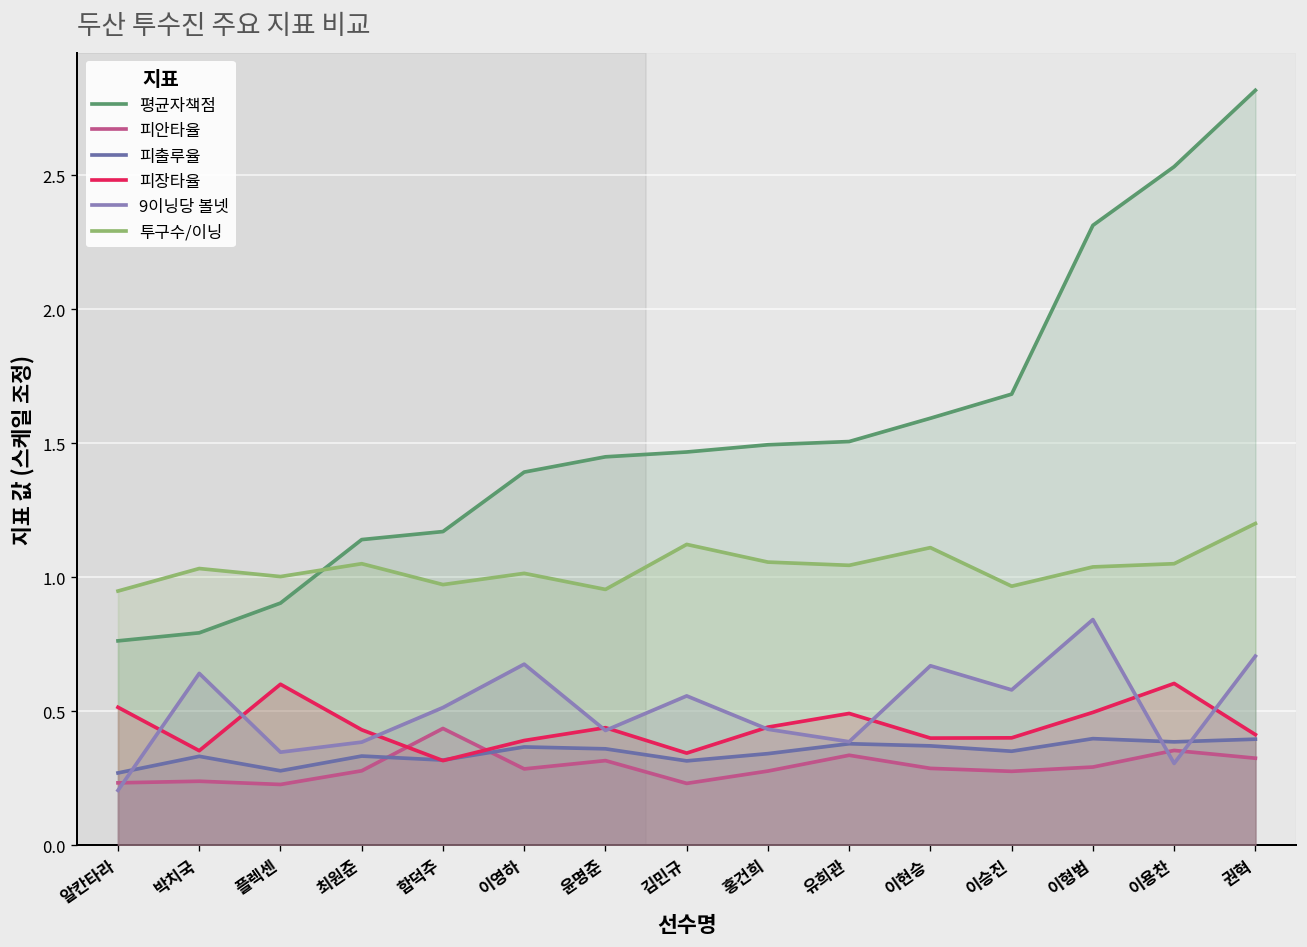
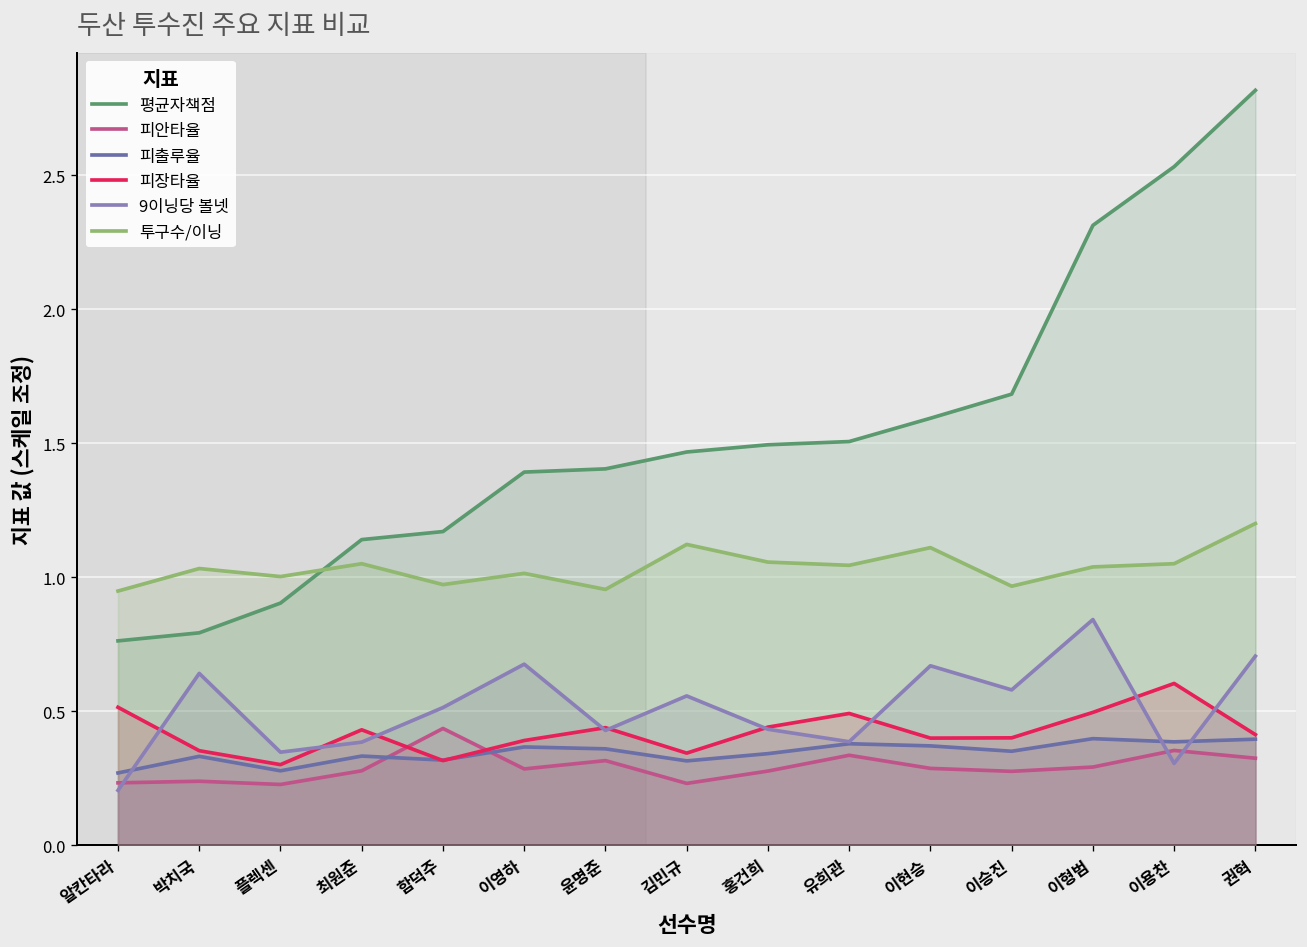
  {
    "평균자책점": {
      "알칸타라": 0.76,
      "박치국": 0.79,
      "플렉센": 0.90,
      "최원준": 1.14,
      "함덕주": 1.17,
      "이영하": 1.39,
-     "윤명준": 1.45,
+     "윤명준": 1.40,
      "김민규": 1.47,
      "홍건희": 1.49,
      "유희관": 1.51,
      "이현승": 1.59,
      "이승진": 1.68,
      "이형범": 2.31,
      "이용찬": 2.53,
      "권혁": 2.82
    },
    "피안타율": {
      "알칸타라": 0.23,
      "박치국": 0.24,
      "플렉센": 0.23,
      "최원준": 0.28,
      "함덕주": 0.44,
      "이영하": 0.28,
      "윤명준": 0.32,
      "김민규": 0.23,
      "홍건희": 0.28,
      "유희관": 0.34,
      "이현승": 0.29,
      "이승진": 0.28,
      "이형범": 0.29,
      "이용찬": 0.35,
      "권혁": 0.32
    },
    "피장타율": {
      "알칸타라": 0.51,
      "박치국": 0.35,
-     "플렉센": 0.6,
+     "플렉센": 0.3,
      "최원준": 0.43,
      "이영하": 0.4,
      "김민규": 0.34,
      "유희관": 0.5,
      "이현승": 0.4,
      "이승진": 0.4,
      "이형범": 0.5,
      "이용찬": 0.6,
      "권혁": 0.41
    },
    "투구수/이닝": {
      "알칸타라": 0.95,
      "박치국": 1.03,
      "플렉센": 1.00,
      "최원준": 1.05,
      "함덕주": 0.97,
      "이영하": 1.01,
      "윤명준": 0.95,
      "김민규": 1.12,
      "홍건희": 1.06,
      "유희관": 1.04,
      "이현승": 1.11,
      "이승진": 0.97,
      "이형범": 1.04,
      "이용찬": 1.05,
      "권혁": 1.20
    }
  }
